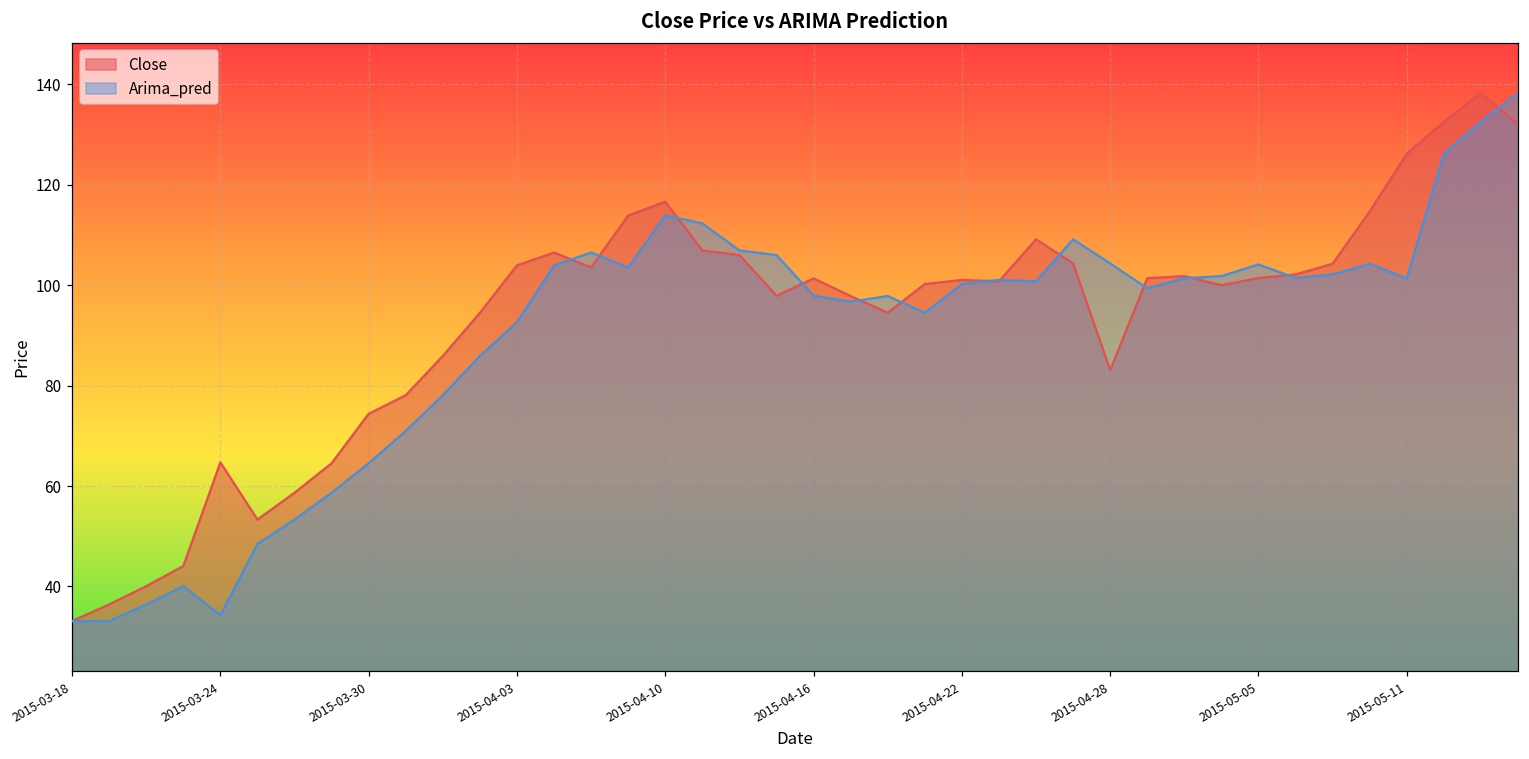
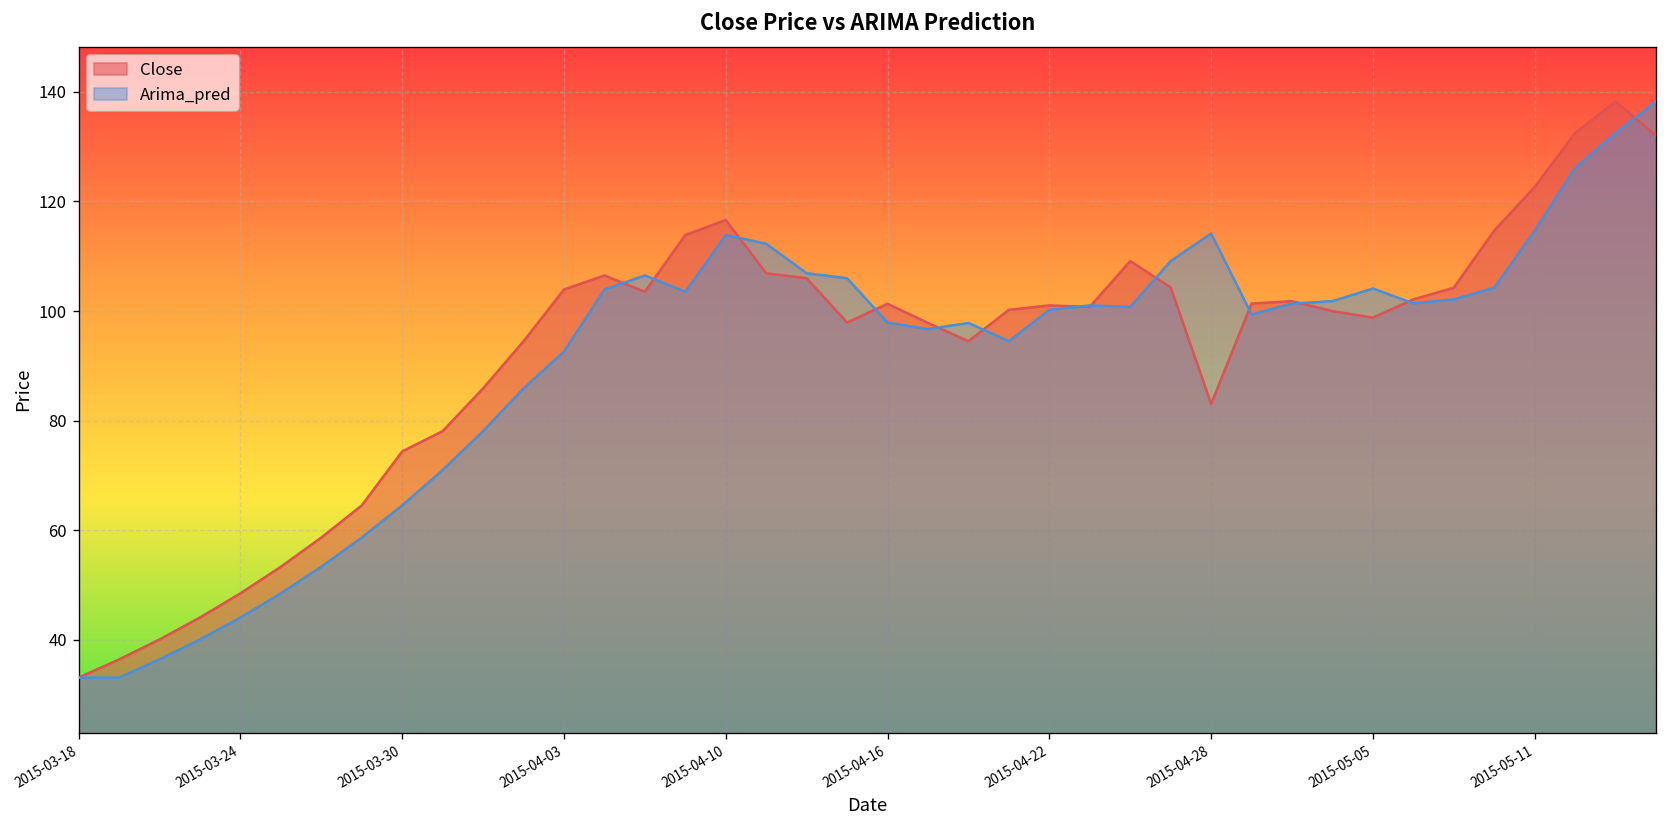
  {
    "Close": {
-     "2015-03-24": 65,
+     "2015-03-24": 48,
      "2015-03-30": 74,
      "2015-04-03": 104,
      "2015-04-10": 117,
      "2015-04-16": 101,
      "2015-04-22": 101,
      "2015-04-28": 83,
-     "2015-05-05": 101,
-     "2015-05-11": 126
+     "2015-05-05": 99,
+     "2015-05-11": 123
    },
    "Arima_pred": {
-     "2015-03-24": 34,
+     "2015-03-24": 44,
      "2015-03-30": 65,
      "2015-04-03": 93,
      "2015-04-10": 114,
      "2015-04-16": 98,
      "2015-04-22": 100,
-     "2015-04-28": 104,
+     "2015-04-28": 114,
      "2015-05-05": 104,
-     "2015-05-11": 101
+     "2015-05-11": 115
    }
  }
